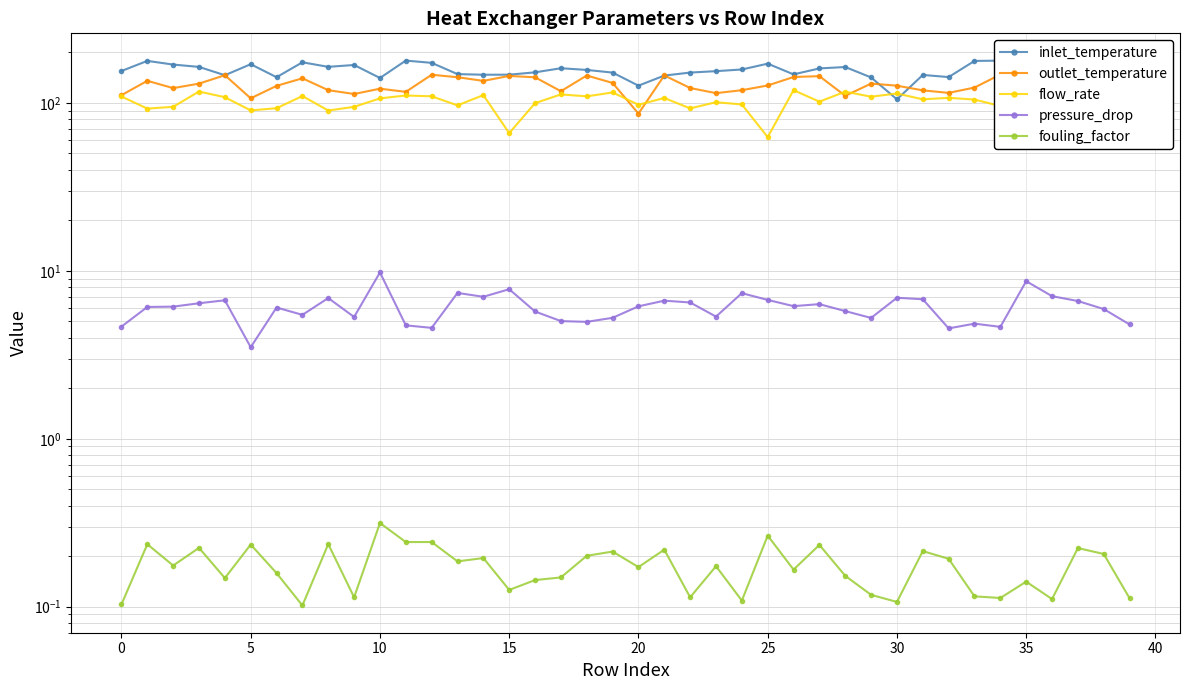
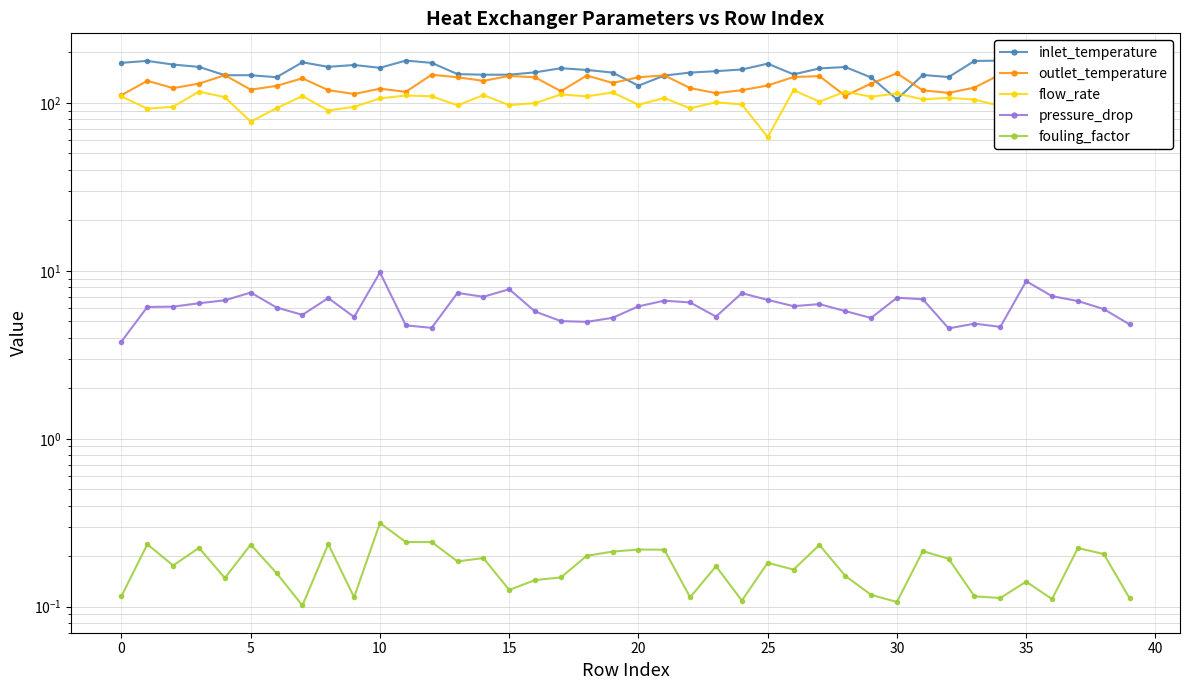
  {
    "inlet_temperature": {
-     "0": 150,
-     "5": 170,
-     "10": 140,
+     "0": 170,
+     "5": 150,
+     "10": 160,
      "20": 130,
      "25": 170,
      "30": 110
    },
    "outlet_temperature": {
-     "5": 110,
+     "5": 120,
      "10": 120,
-     "20": 90,
+     "20": 140,
      "25": 130,
-     "30": 130
+     "30": 150
    },
    "flow_rate": {
-     "5": 90,
+     "5": 80,
      "10": 110,
-     "15": 66,
+     "15": 100,
      "20": 100,
      "25": 63,
      "30": 110
    },
    "pressure_drop": {
-     "0": 4.7,
-     "5": 3.5,
+     "0": 3.8,
+     "5": 7,
      "10": 10,
      "15": 8,
      "20": 6.1,
      "25": 6.7,
      "30": 6.9,
      "35": 9
    },
    "fouling_factor": {
-     "0": 0.10,
+     "0": 0.12,
      "5": 0.23,
      "10": 0.31,
      "15": 0.13,
-     "20": 0.17,
-     "25": 0.26,
+     "20": 0.22,
+     "25": 0.18,
      "30": 0.11,
      "35": 0.14
    }
  }
